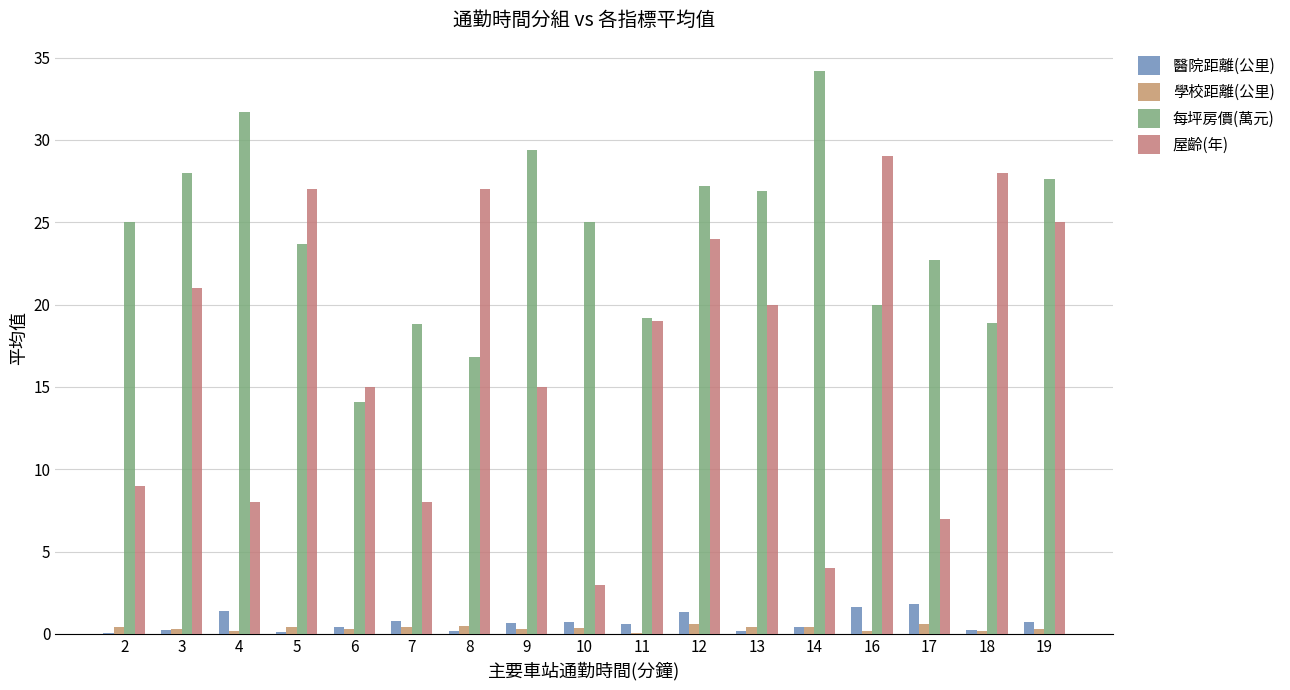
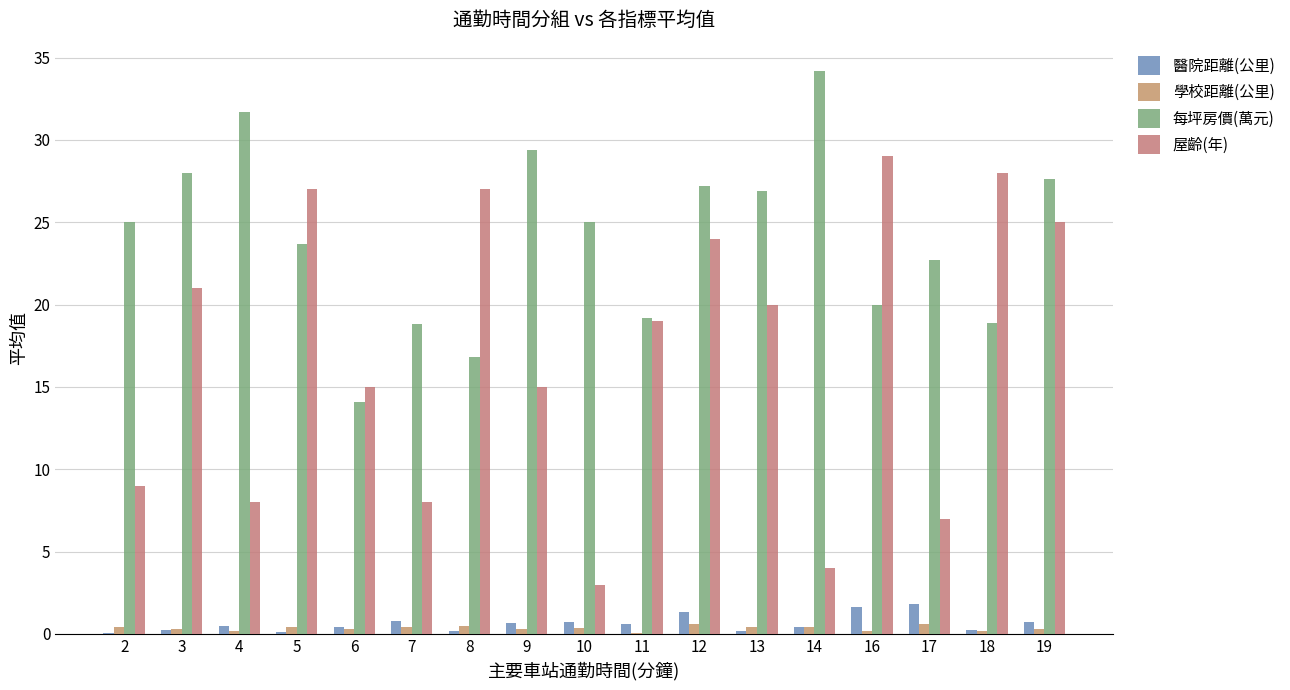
  {
    "醫院距離(公里)": {
      "3": 0.2,
-     "4": 1.4,
+     "4": 0.5,
      "6": 0.4,
      "7": 0.8,
      "8": 0.2,
      "9": 0.7,
      "10": 0.7,
      "11": 0.6,
      "12": 1.3,
      "13": 0.2,
      "14": 0.4,
      "16": 1.6,
      "17": 1.8,
      "18": 0.2,
      "19": 0.7
    },
    "每坪房價(萬元)": {
      "2": 25.0,
      "3": 28.0,
      "4": 31.7,
      "5": 23.7,
      "6": 14.1,
      "7": 18.8,
      "8": 16.8,
      "9": 29.4,
      "10": 25.0,
      "11": 19.2,
      "12": 27.2,
      "13": 26.9,
      "14": 34.2,
      "16": 20.0,
      "17": 22.7,
      "18": 18.9,
      "19": 27.6
    }
  }
